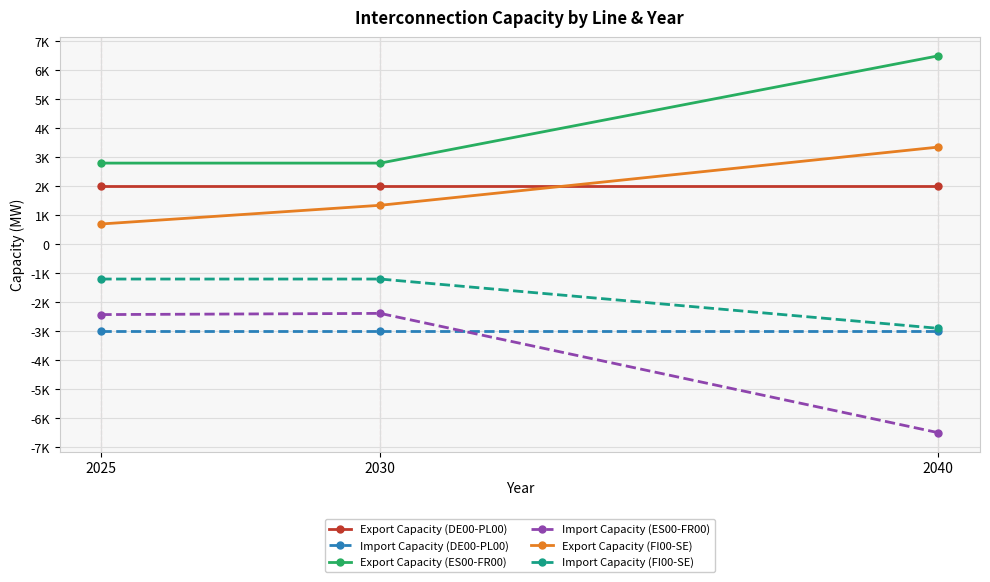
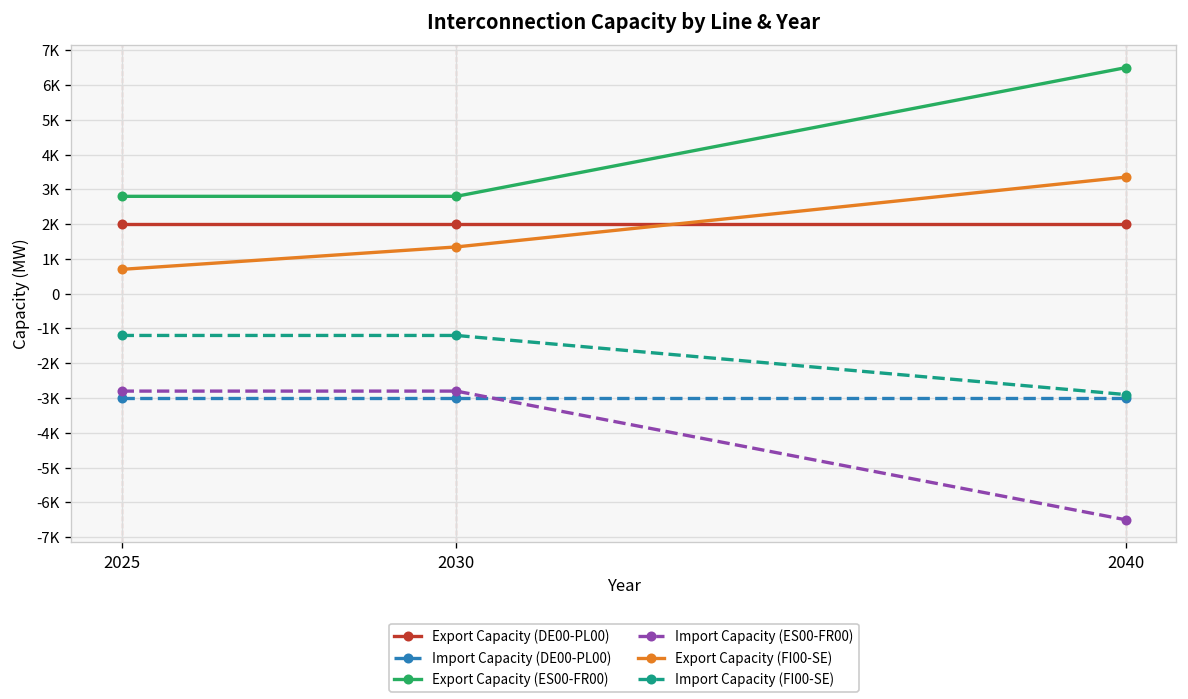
  {
    "Export Capacity (DE00-PL00)": {
      "2025": 2000,
      "2030": 2000,
      "2040": 2000
    },
    "Import Capacity (DE00-PL00)": {
      "2025": -3000,
      "2030": -3000,
      "2040": -3000
    },
    "Import Capacity (ES00-FR00)": {
-     "2025": -2400,
-     "2030": -2400,
+     "2025": -2800,
+     "2030": -2800,
      "2040": -6500
    },
    "Export Capacity (FI00-SE)": {
      "2025": 700,
      "2030": 1300,
      "2040": 3400
    }
  }
